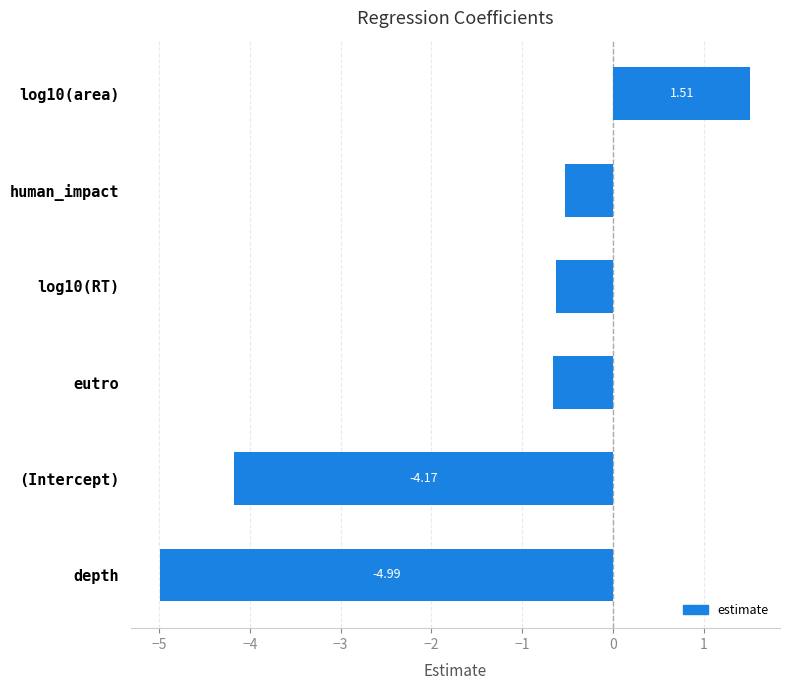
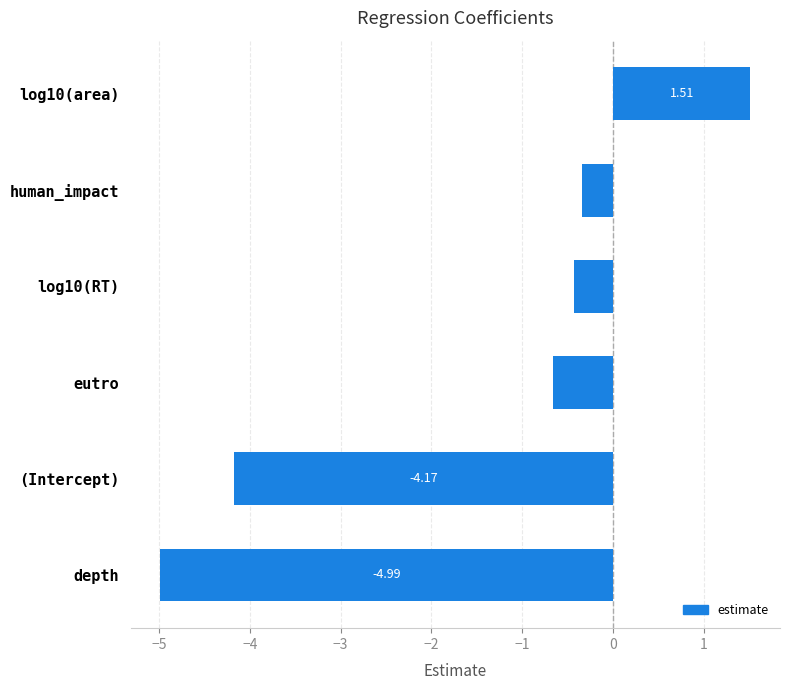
  {
-   "human_impact": -0.5,
-   "log10(RT)": -0.6,
+   "human_impact": -0.3,
+   "log10(RT)": -0.4,
    "eutro": -0.7
  }
